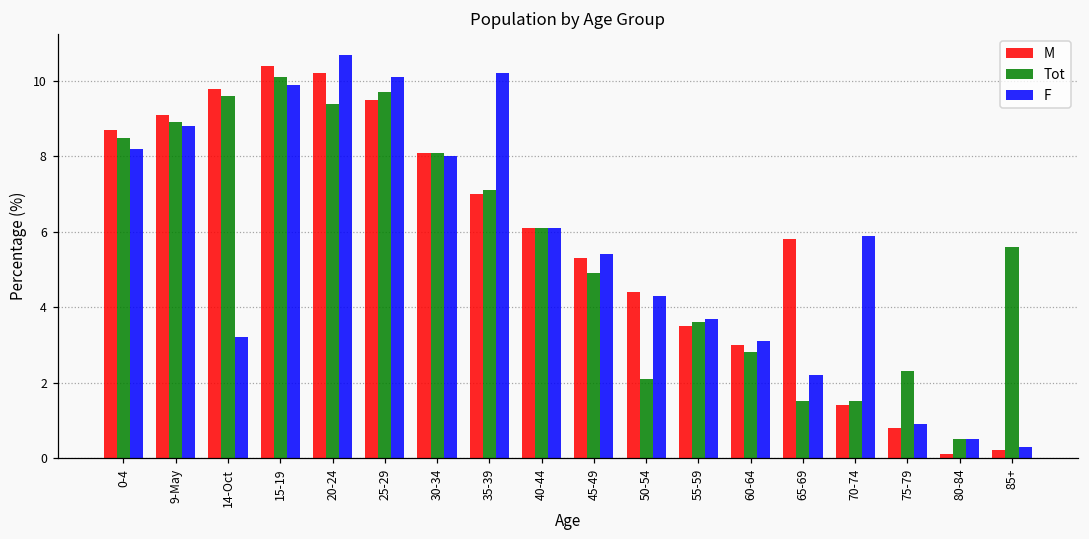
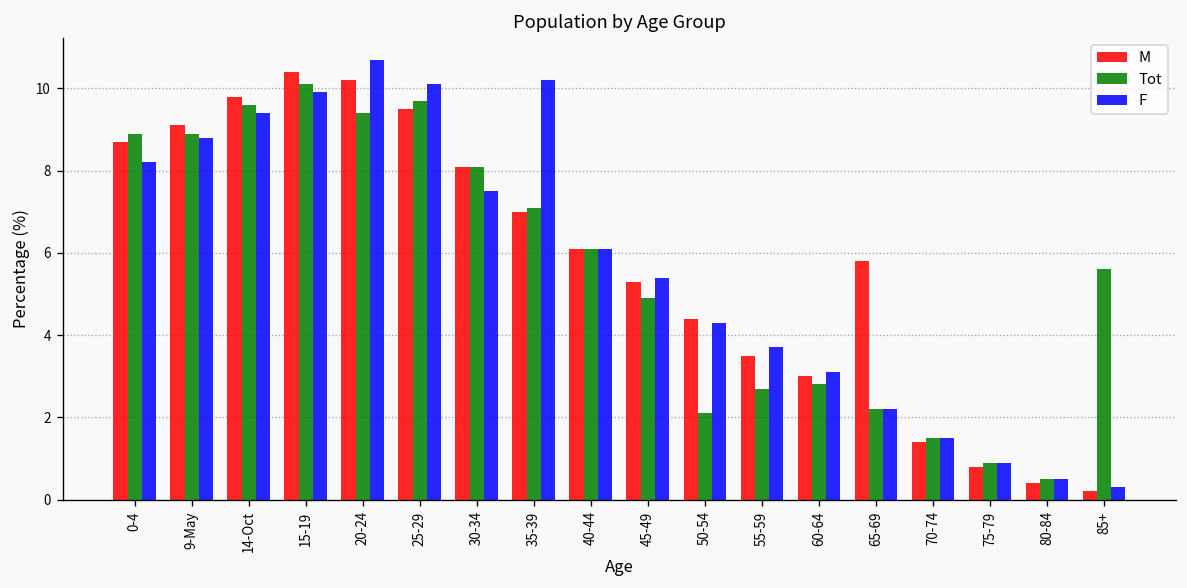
  {
    "M": {
      "0-4": 8.7,
      "9-May": 9.1,
      "14-Oct": 9.8,
      "15-19": 10.4,
      "20-24": 10.2,
      "25-29": 9.5,
      "30-34": 8.1,
      "35-39": 7.0,
      "40-44": 6.1,
      "45-49": 5.3,
      "50-54": 4.4,
      "55-59": 3.5,
      "60-64": 3.0,
      "65-69": 5.8,
      "70-74": 1.4,
      "75-79": 0.8,
-     "80-84": 0.1,
+     "80-84": 0.4,
      "85+": 0.2
    },
    "Tot": {
-     "0-4": 8.5,
+     "0-4": 8.9,
      "9-May": 8.9,
      "14-Oct": 9.6,
      "15-19": 10.1,
      "20-24": 9.4,
      "25-29": 9.7,
      "30-34": 8.1,
      "35-39": 7.1,
      "40-44": 6.1,
      "45-49": 4.9,
      "50-54": 2.1,
-     "55-59": 3.6,
+     "55-59": 2.7,
      "60-64": 2.8,
-     "65-69": 1.5,
+     "65-69": 2.2,
      "70-74": 1.5,
-     "75-79": 2.3,
+     "75-79": 0.9,
      "80-84": 0.5,
      "85+": 5.6
    },
    "F": {
      "0-4": 8.2,
      "9-May": 8.8,
-     "14-Oct": 3.2,
+     "14-Oct": 9.4,
      "15-19": 9.9,
      "20-24": 10.7,
      "25-29": 10.1,
-     "30-34": 8.0,
+     "30-34": 7.5,
      "35-39": 10.2,
      "40-44": 6.1,
      "45-49": 5.4,
      "50-54": 4.3,
      "55-59": 3.7,
      "60-64": 3.1,
      "65-69": 2.2,
-     "70-74": 5.9,
+     "70-74": 1.5,
      "75-79": 0.9,
      "80-84": 0.5,
      "85+": 0.3
    }
  }
